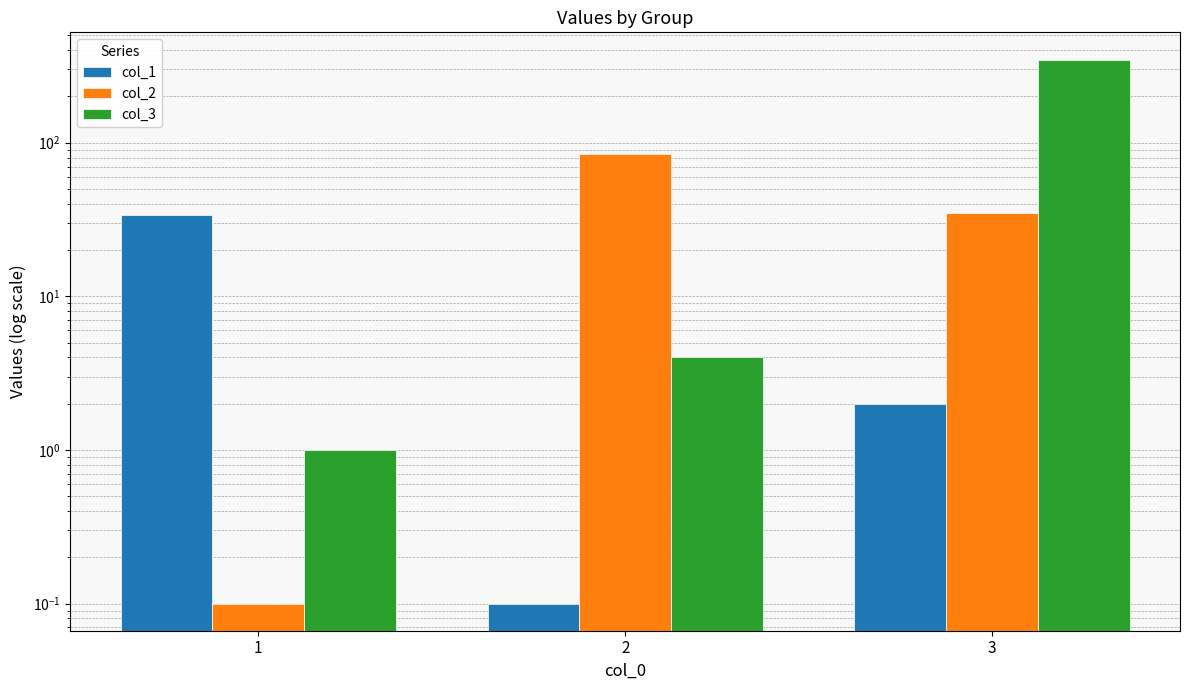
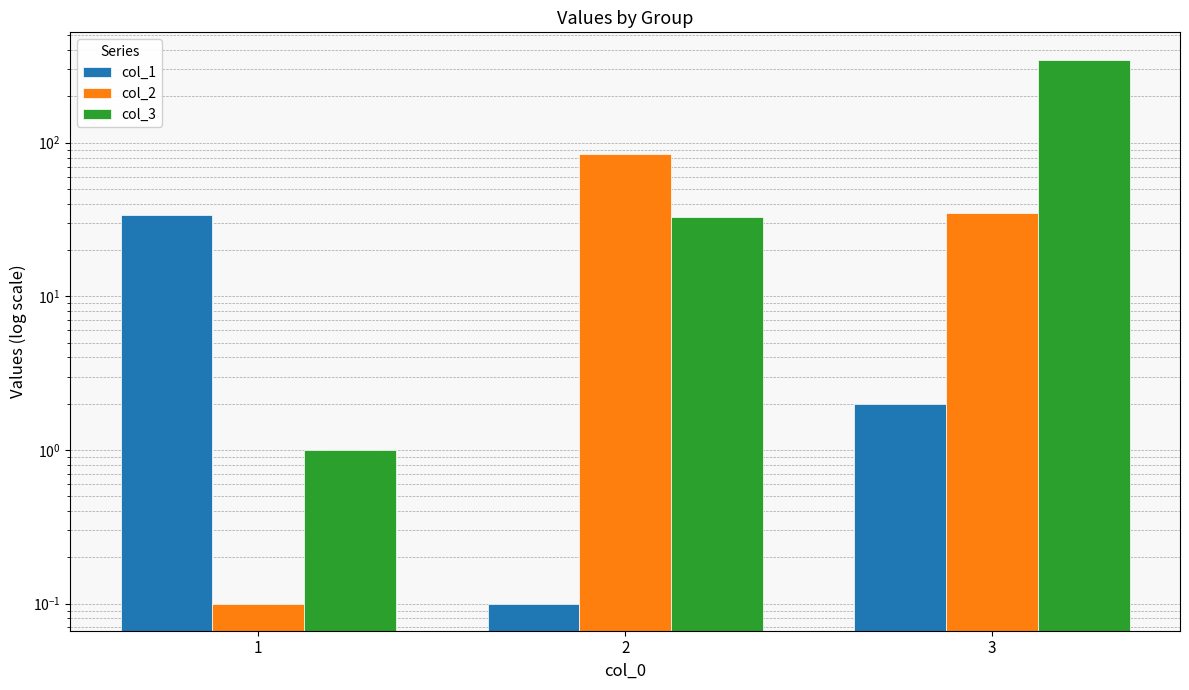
  {
    "col_1": {
      "1": 34,
      "2": 0.10,
      "3": 2
    },
    "col_2": {
      "1": 0.10,
      "2": 80,
      "3": 35
    },
    "col_3": {
      "1": 1,
-     "2": 4,
+     "2": 33,
      "3": 350
    }
  }
